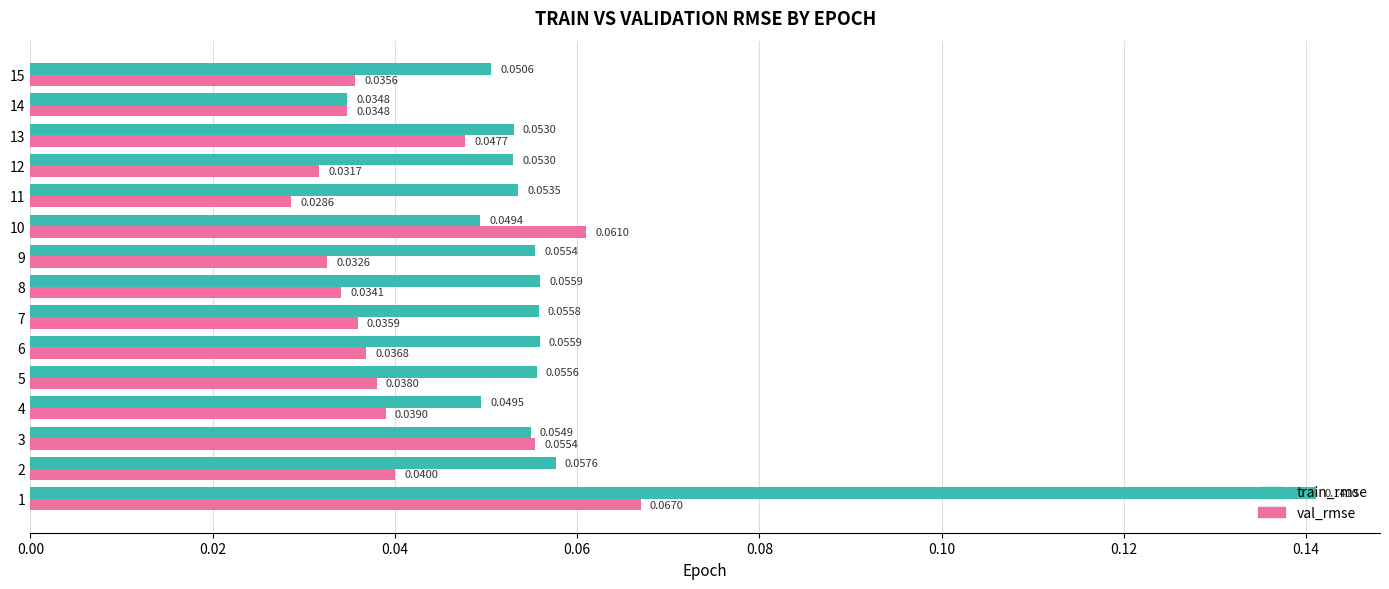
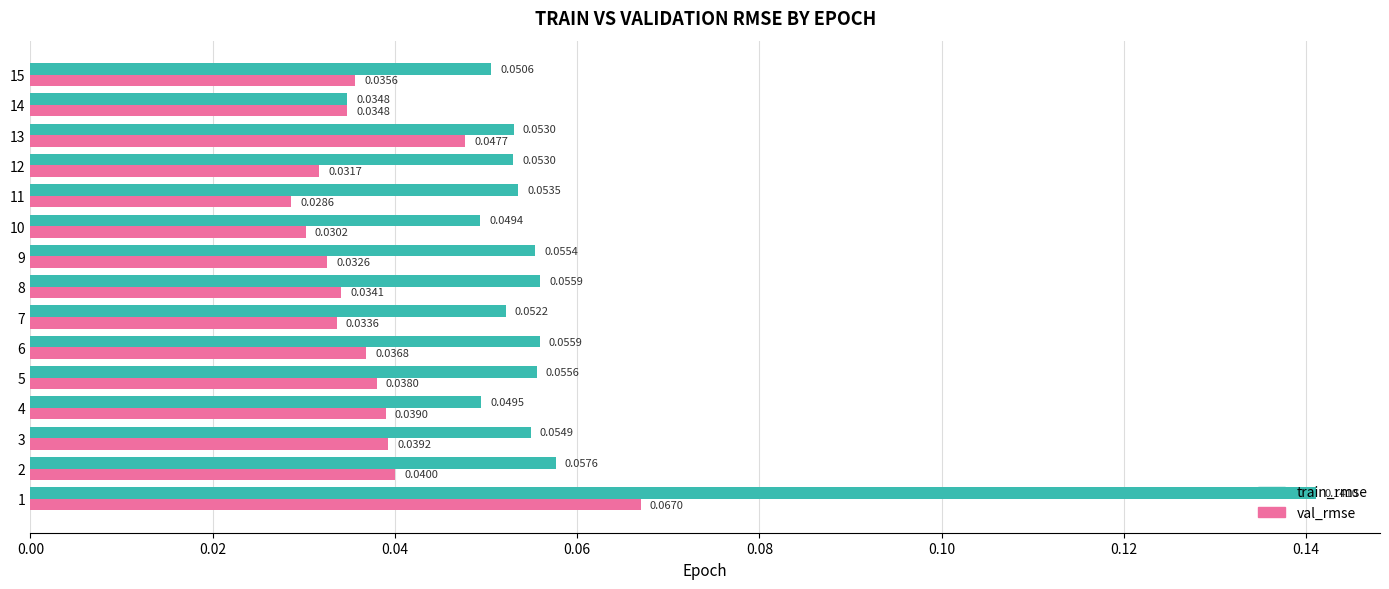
  {
    "train_rmse": {
      "15": 0.0506,
      "14": 0.0348,
      "13": 0.0530,
      "12": 0.0530,
      "11": 0.0535,
      "10": 0.0494,
      "9": 0.0554,
      "8": 0.0559,
-     "7": 0.0558,
+     "7": 0.0522,
      "6": 0.0559,
      "5": 0.0556,
      "4": 0.0495,
      "3": 0.0549,
      "2": 0.0576,
      "1": 0.1410
    },
    "val_rmse": {
      "15": 0.0356,
      "14": 0.0348,
      "13": 0.0477,
      "12": 0.0317,
      "11": 0.0286,
-     "10": 0.0610,
+     "10": 0.0302,
      "9": 0.0326,
      "8": 0.0341,
-     "7": 0.0359,
+     "7": 0.0336,
      "6": 0.0368,
      "5": 0.0380,
      "4": 0.0390,
-     "3": 0.0554,
+     "3": 0.0392,
      "2": 0.0400,
      "1": 0.0670
    }
  }
